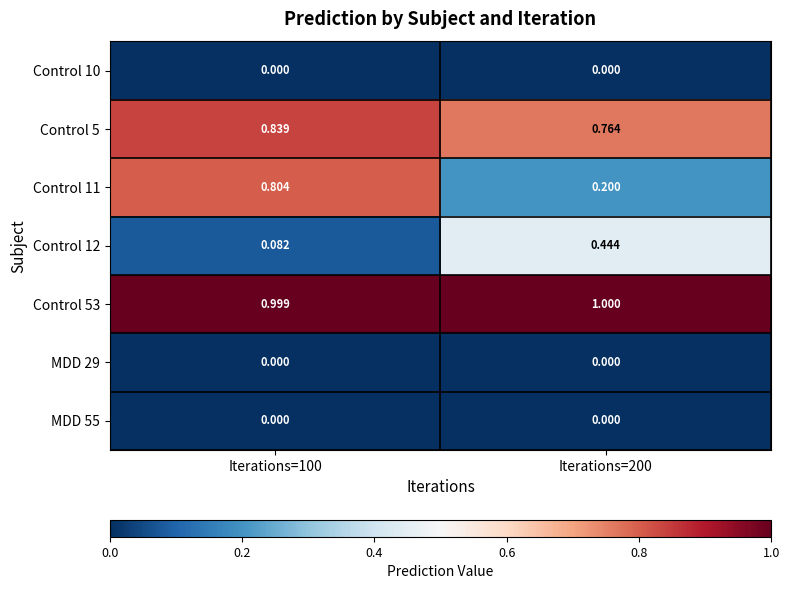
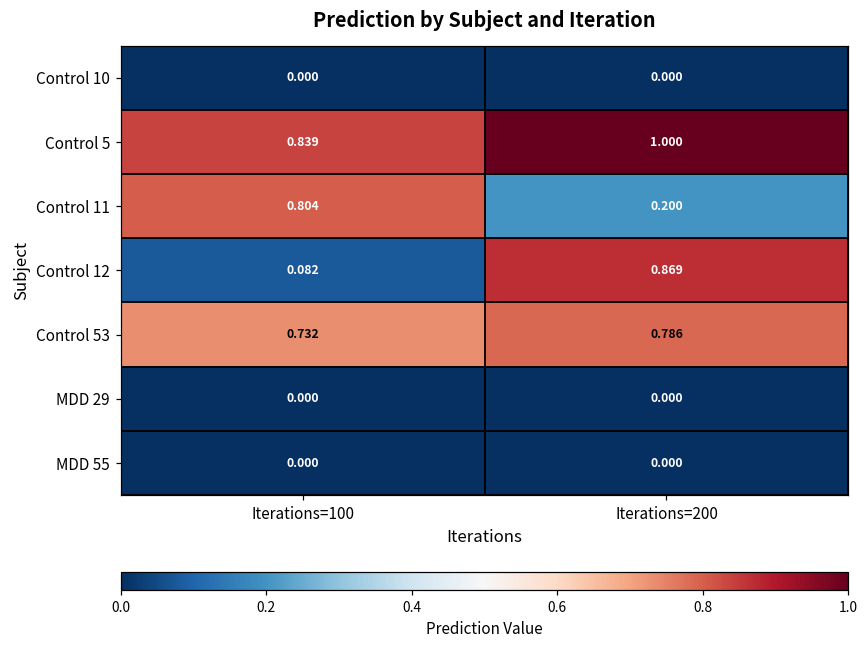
  {
    "Control 10": {
      "Iterations=100": 0.000,
      "Iterations=200": 0.000
    },
    "Control 5": {
      "Iterations=100": 0.839,
-     "Iterations=200": 0.764
+     "Iterations=200": 1.000
    },
    "Control 11": {
      "Iterations=100": 0.804,
      "Iterations=200": 0.200
    },
    "Control 12": {
      "Iterations=100": 0.082,
-     "Iterations=200": 0.444
+     "Iterations=200": 0.869
    },
    "Control 53": {
-     "Iterations=100": 0.999,
-     "Iterations=200": 1.000
+     "Iterations=100": 0.732,
+     "Iterations=200": 0.786
    },
    "MDD 29": {
      "Iterations=100": 0.000,
      "Iterations=200": 0.000
    },
    "MDD 55": {
      "Iterations=100": 0.000,
      "Iterations=200": 0.000
    }
  }
